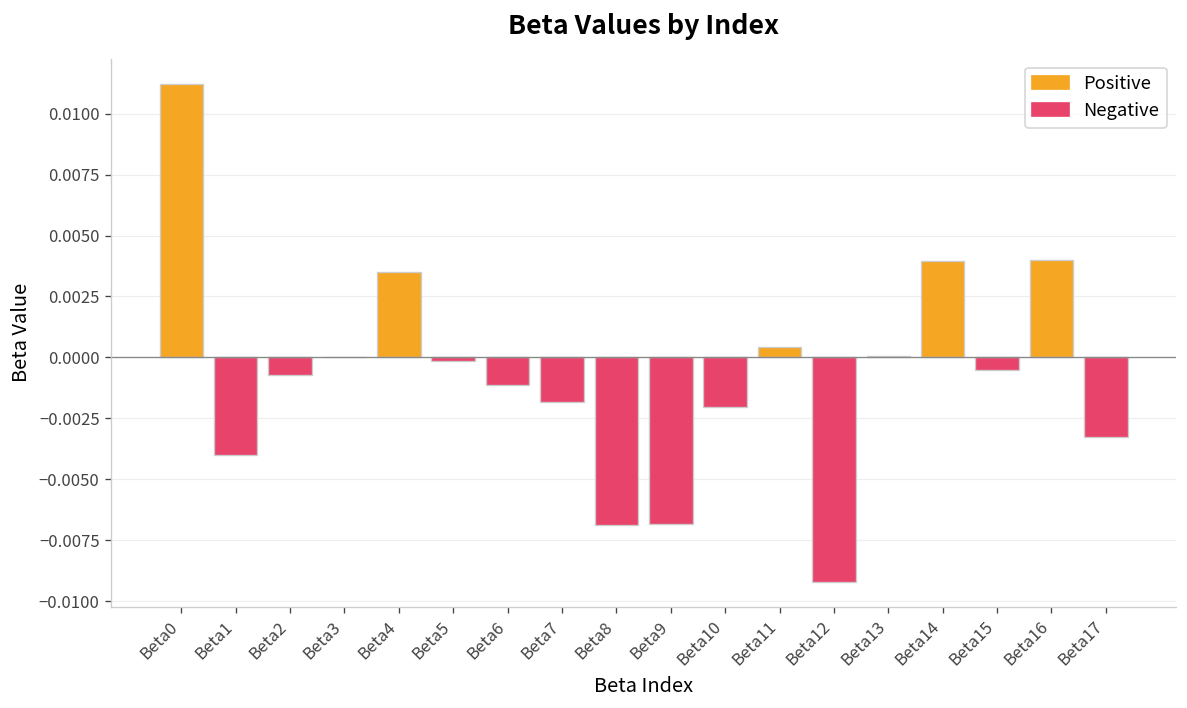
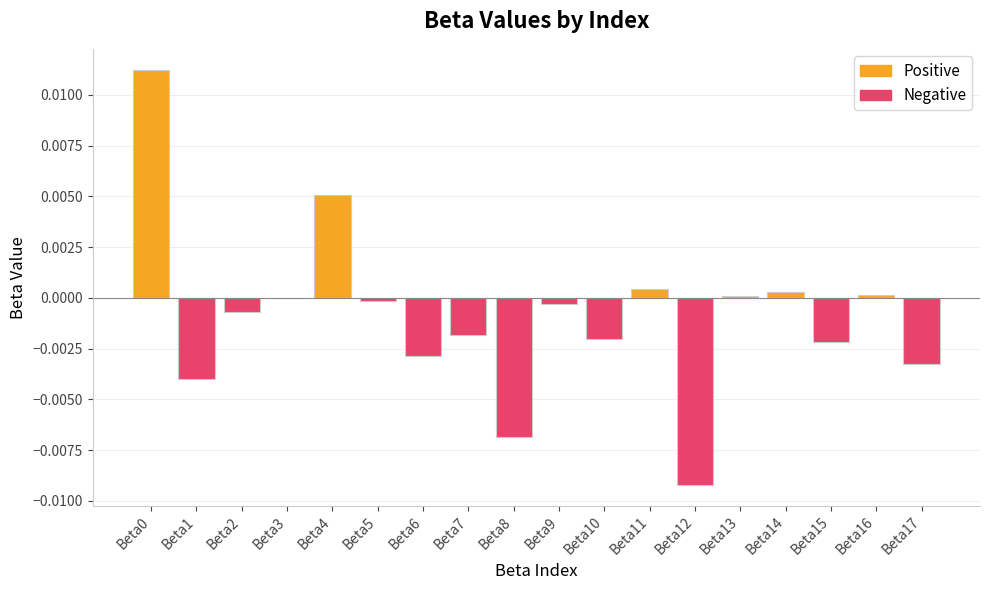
  {
    "Positive": {
      "Beta0": 0.0112,
-     "Beta4": 0.0035,
+     "Beta4": 0.0050,
      "Beta11": 0.0004,
-     "Beta14": 0.0040,
-     "Beta16": 0.0040
+     "Beta14": 0.0003,
+     "Beta16": 0.0002
    },
    "Negative": {
      "Beta1": -0.0040,
      "Beta2": -0.0007,
      "Beta5": -0.0002,
-     "Beta6": -0.0011,
+     "Beta6": -0.0028,
      "Beta7": -0.0018,
      "Beta8": -0.0069,
-     "Beta9": -0.0068,
+     "Beta9": -0.0003,
      "Beta10": -0.0020,
      "Beta12": -0.0092,
-     "Beta15": -0.0005,
+     "Beta15": -0.0022,
      "Beta17": -0.0033
    }
  }
